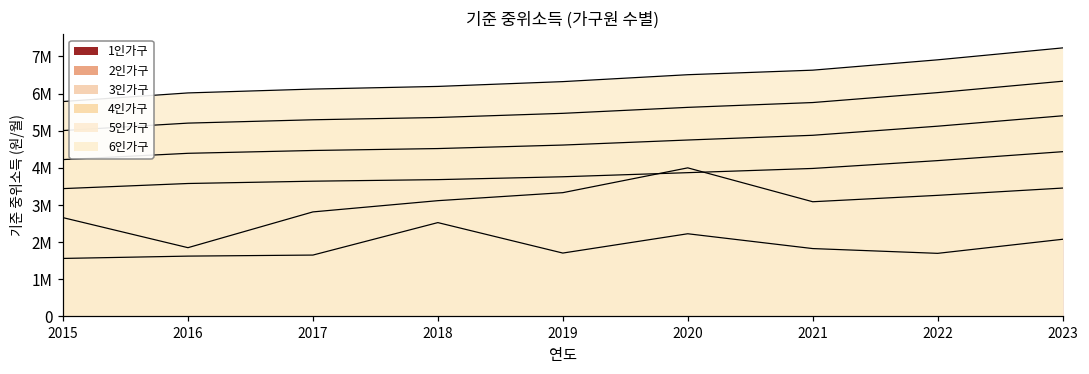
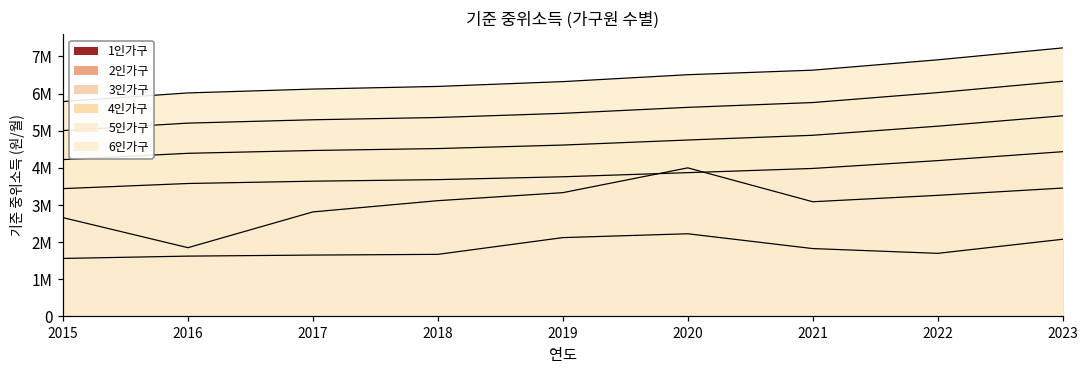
  {
    "1인가구": {
      "2015": 1600000,
      "2016": 1600000,
      "2017": 1700000,
-     "2018": 2500000,
-     "2019": 1700000,
+     "2018": 1700000,
+     "2019": 2100000,
      "2020": 2200000,
      "2021": 1800000,
      "2022": 1700000,
      "2023": 2100000
    },
    "2인가구": {
      "2015": 2700000,
      "2016": 1900000,
      "2017": 2800000,
      "2018": 3100000,
      "2019": 3300000,
      "2020": 4000000,
      "2021": 3100000,
      "2022": 3300000,
      "2023": 3500000
    }
  }
